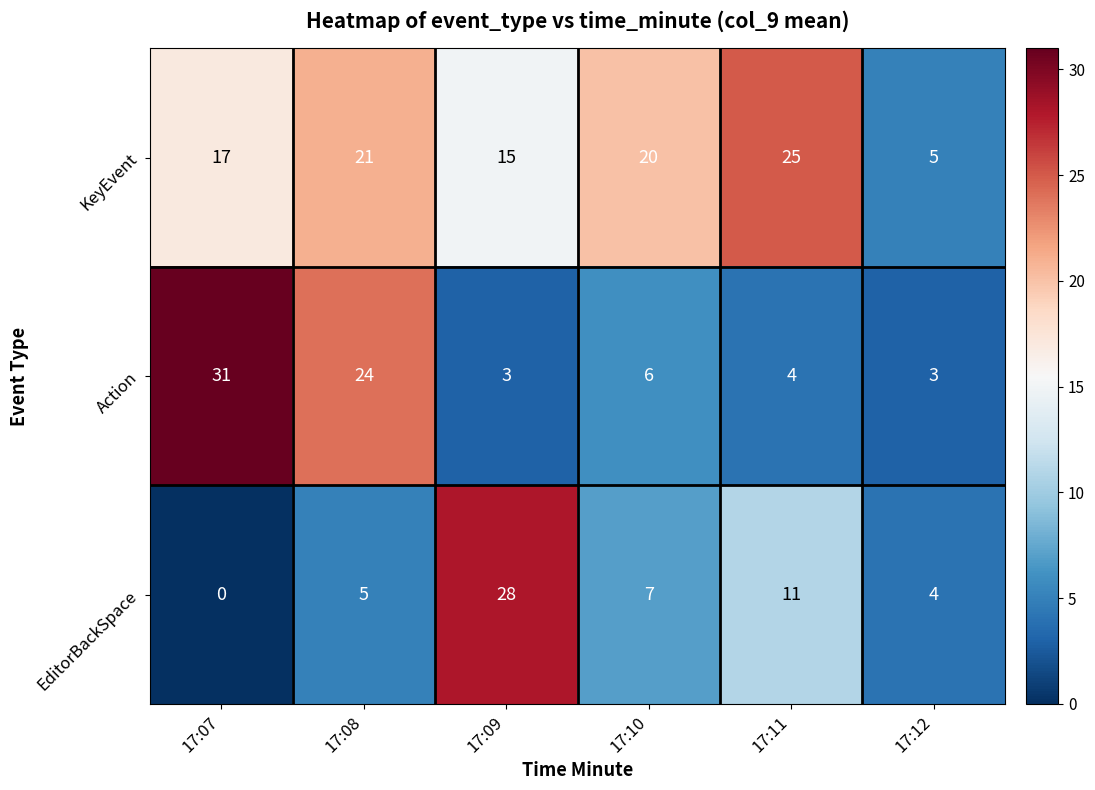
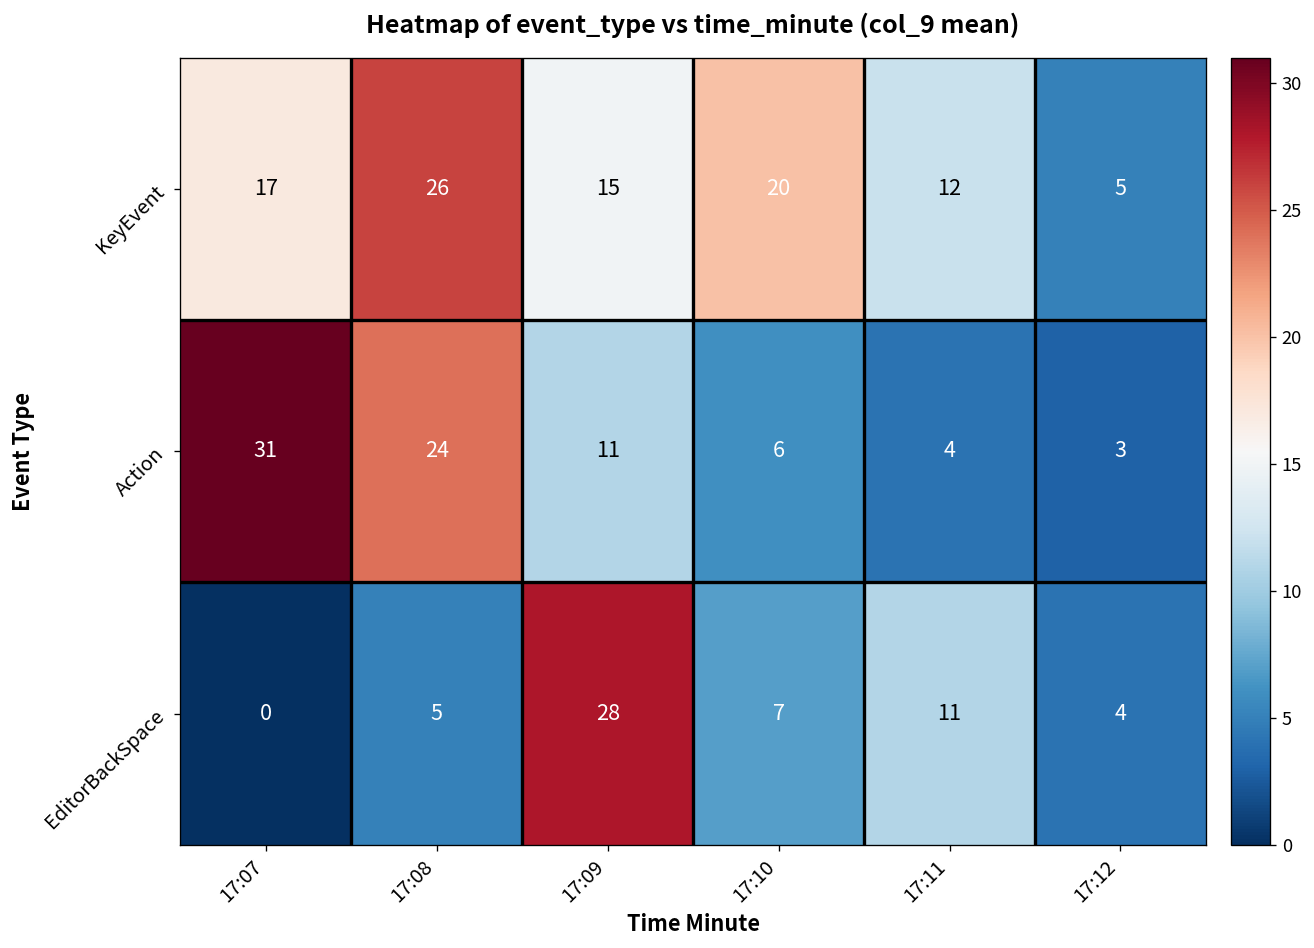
  {
    "KeyEvent": {
      "17:07": 17,
-     "17:08": 21,
+     "17:08": 26,
      "17:09": 15,
      "17:10": 20,
-     "17:11": 25,
+     "17:11": 12,
      "17:12": 5
    },
    "Action": {
      "17:07": 31,
      "17:08": 24,
-     "17:09": 3,
+     "17:09": 11,
      "17:10": 6,
      "17:11": 4,
      "17:12": 3
    },
    "EditorBackSpace": {
      "17:07": 0,
      "17:08": 5,
      "17:09": 28,
      "17:10": 7,
      "17:11": 11,
      "17:12": 4
    }
  }
